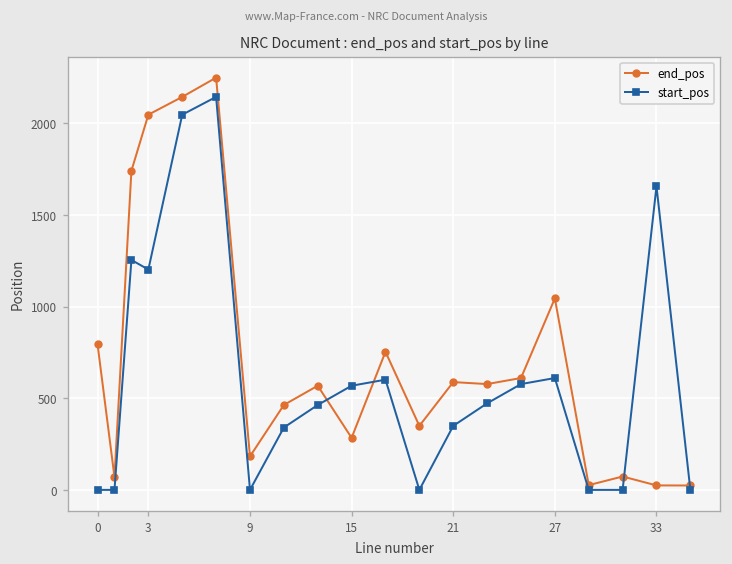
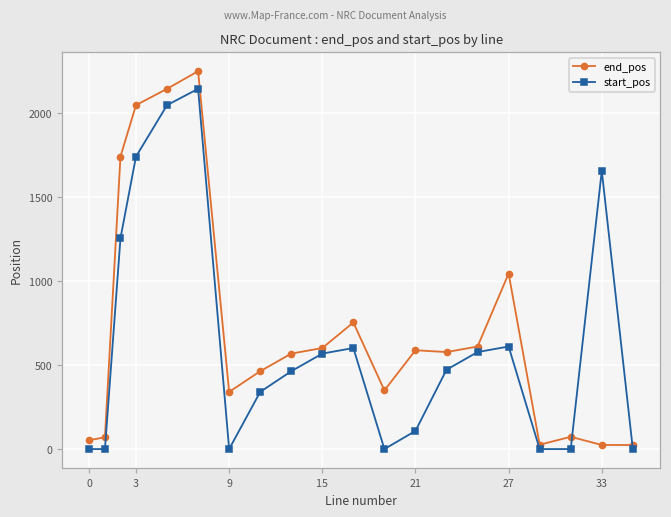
  {
    "end_pos": {
-     "0": 790,
+     "0": 50,
      "3": 2050,
-     "9": 180,
-     "15": 280,
+     "9": 340,
+     "15": 600,
      "21": 590,
      "27": 1040,
      "33": 20
    },
    "start_pos": {
      "0": 0,
-     "3": 1200,
+     "3": 1740,
      "9": 0,
      "15": 570,
-     "21": 350,
+     "21": 110,
      "27": 610,
      "33": 1660
    }
  }
